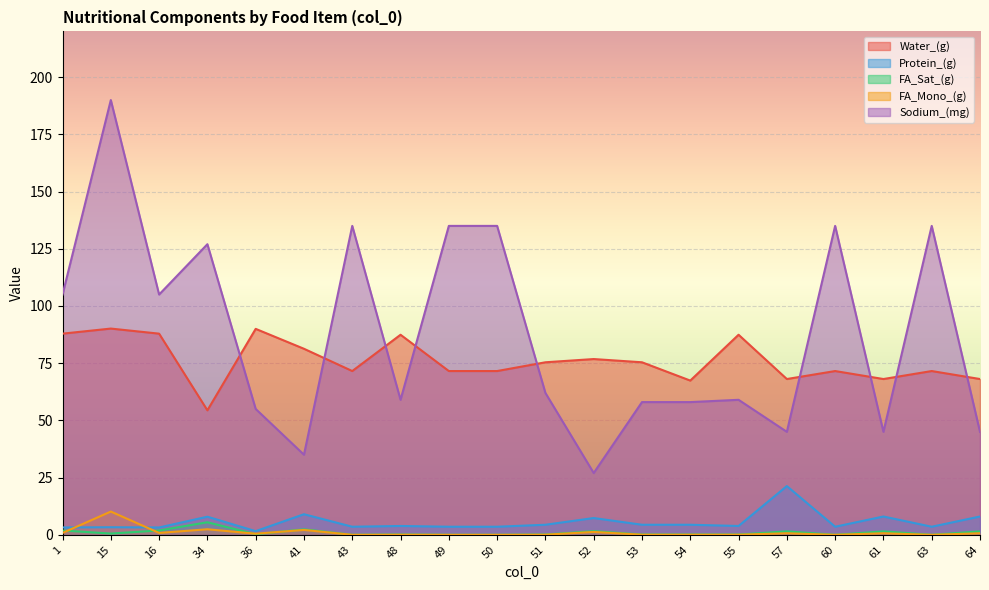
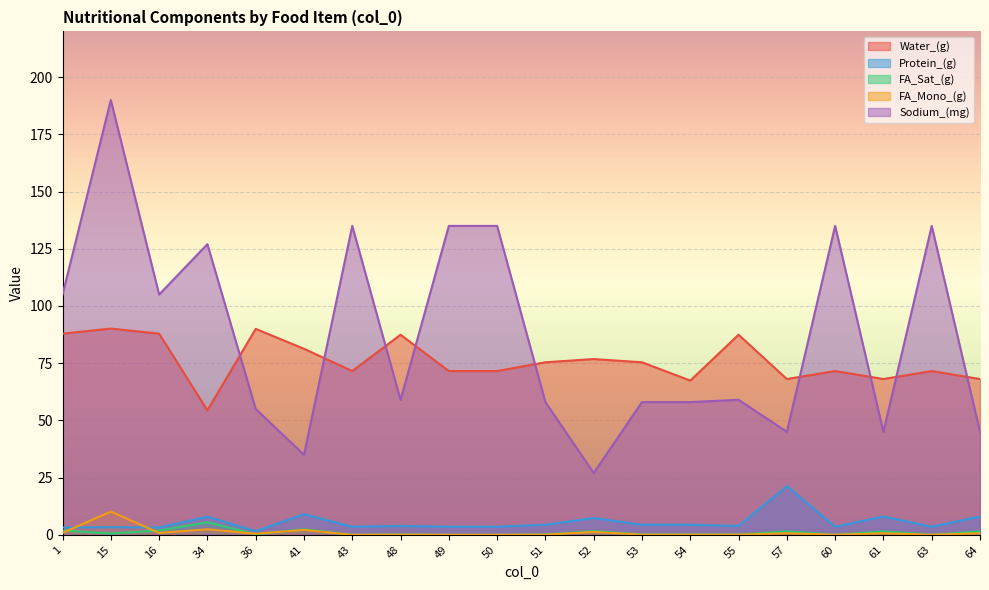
  {
    "Water_(g)": {
      "1": 88,
      "15": 90,
      "16": 88,
      "34": 54,
      "36": 90,
      "41": 81,
      "43": 72,
      "48": 87,
      "49": 72,
      "50": 72,
      "51": 75,
      "52": 77,
      "53": 75,
      "54": 67,
      "55": 87,
      "57": 68,
      "60": 72,
      "61": 68,
      "63": 72,
      "64": 68
    },
    "Protein_(g)": {
      "1": 3,
      "15": 3,
      "16": 3,
      "34": 8,
      "41": 9,
      "43": 4,
      "48": 4,
      "49": 4,
      "50": 4,
      "51": 4,
      "52": 7,
      "53": 4,
      "54": 4,
      "55": 4,
      "57": 21,
      "60": 4,
      "61": 8,
      "63": 4,
      "64": 8
    },
    "FA_Sat_(g)": {
      "15": 1,
      "34": 5
    },
    "FA_Mono_(g)": {
      "15": 10,
      "34": 2
    },
    "Sodium_(mg)": {
      "1": 105,
      "15": 190,
      "16": 105,
      "34": 127,
      "36": 55,
      "41": 35,
      "43": 135,
      "48": 59,
      "49": 135,
      "50": 135,
-     "51": 62,
+     "51": 58,
      "52": 27,
      "53": 58,
      "54": 58,
      "55": 59,
      "57": 45,
      "60": 135,
      "61": 45,
      "63": 135,
      "64": 45
    }
  }
